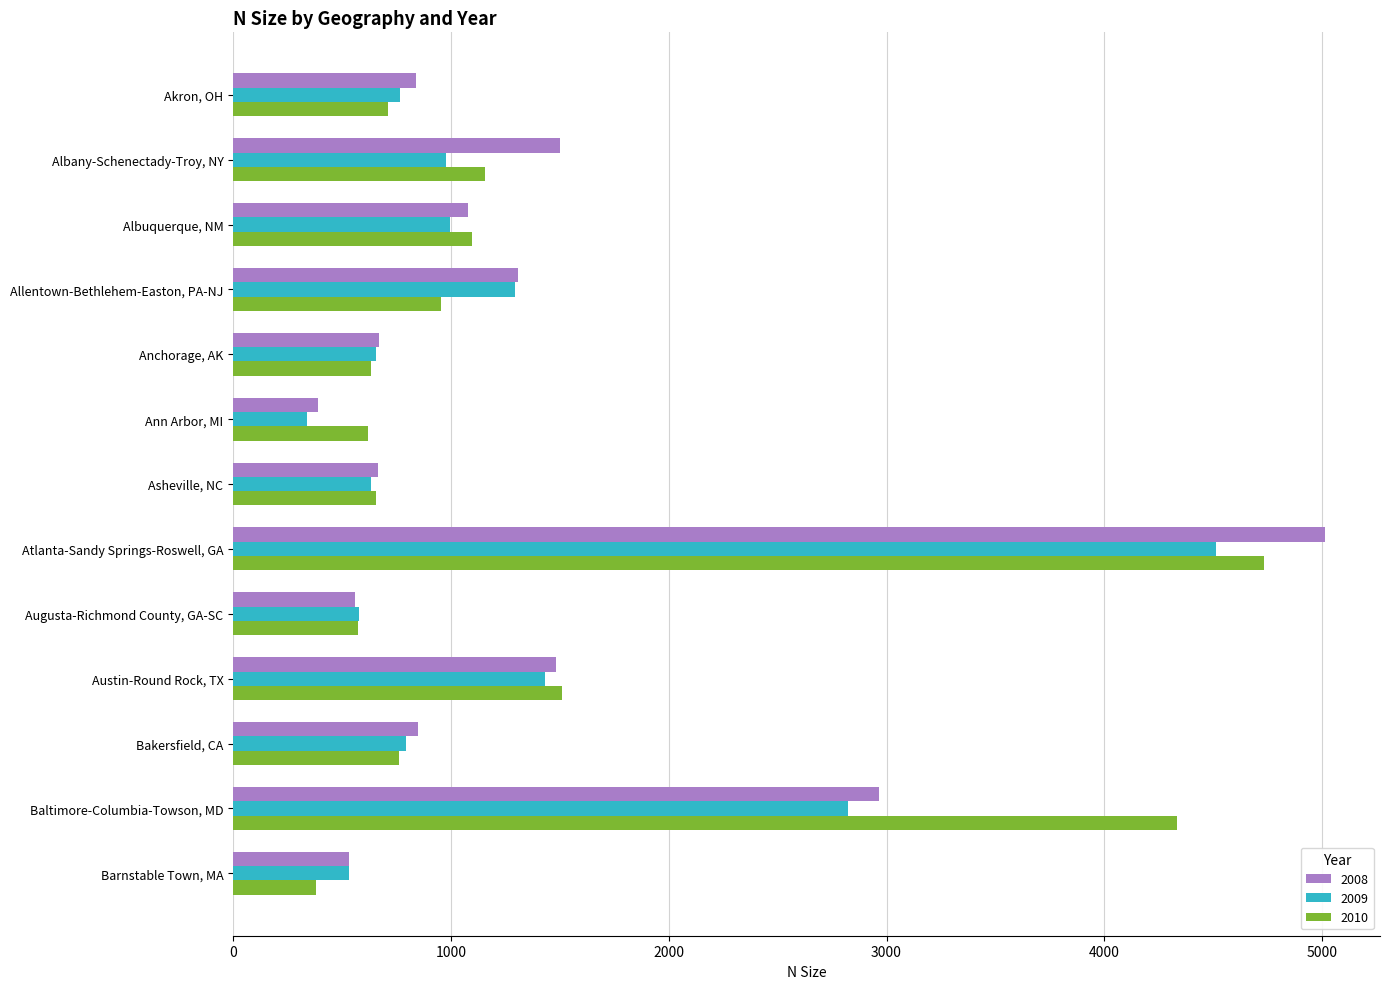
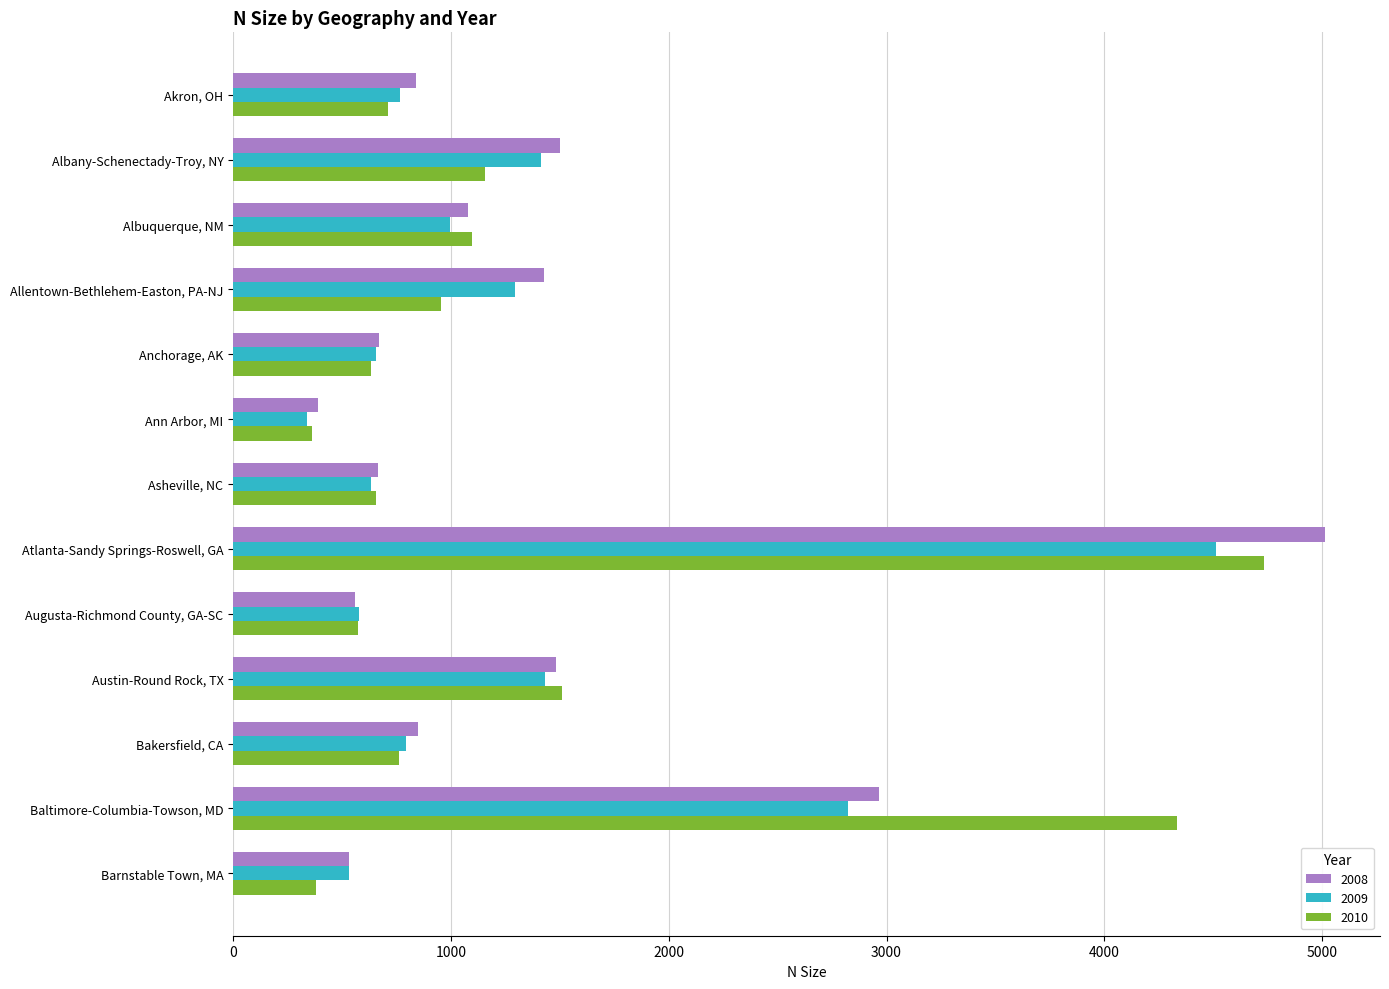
  {
    "2008": {
      "Akron, OH": 840,
      "Albany-Schenectady-Troy, NY": 1500,
      "Albuquerque, NM": 1080,
-     "Allentown-Bethlehem-Easton, PA-NJ": 1310,
+     "Allentown-Bethlehem-Easton, PA-NJ": 1430,
      "Anchorage, AK": 670,
      "Ann Arbor, MI": 390,
      "Asheville, NC": 670,
      "Atlanta-Sandy Springs-Roswell, GA": 5020,
      "Augusta-Richmond County, GA-SC": 560,
      "Austin-Round Rock, TX": 1480,
      "Bakersfield, CA": 850,
      "Baltimore-Columbia-Towson, MD": 2970,
      "Barnstable Town, MA": 530
    },
    "2009": {
      "Akron, OH": 770,
-     "Albany-Schenectady-Troy, NY": 980,
+     "Albany-Schenectady-Troy, NY": 1410,
      "Albuquerque, NM": 1000,
      "Allentown-Bethlehem-Easton, PA-NJ": 1290,
      "Anchorage, AK": 660,
      "Ann Arbor, MI": 340,
      "Asheville, NC": 640,
      "Atlanta-Sandy Springs-Roswell, GA": 4510,
      "Augusta-Richmond County, GA-SC": 580,
      "Austin-Round Rock, TX": 1430,
      "Bakersfield, CA": 790,
      "Baltimore-Columbia-Towson, MD": 2820,
      "Barnstable Town, MA": 530
    },
    "2010": {
      "Akron, OH": 710,
      "Albany-Schenectady-Troy, NY": 1160,
      "Albuquerque, NM": 1100,
      "Allentown-Bethlehem-Easton, PA-NJ": 950,
      "Anchorage, AK": 630,
-     "Ann Arbor, MI": 620,
+     "Ann Arbor, MI": 360,
      "Asheville, NC": 660,
      "Atlanta-Sandy Springs-Roswell, GA": 4730,
      "Augusta-Richmond County, GA-SC": 570,
      "Austin-Round Rock, TX": 1510,
      "Bakersfield, CA": 760,
      "Baltimore-Columbia-Towson, MD": 4340,
      "Barnstable Town, MA": 380
    }
  }
